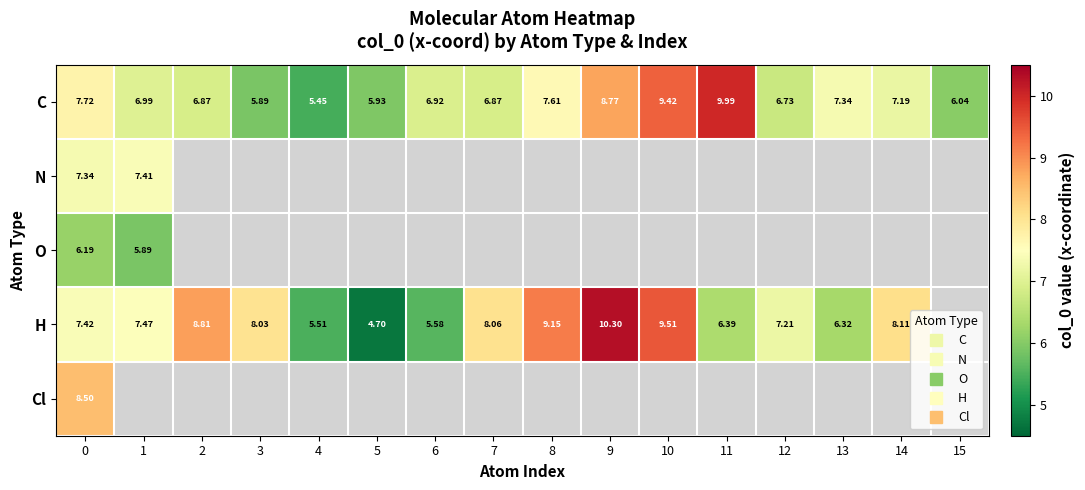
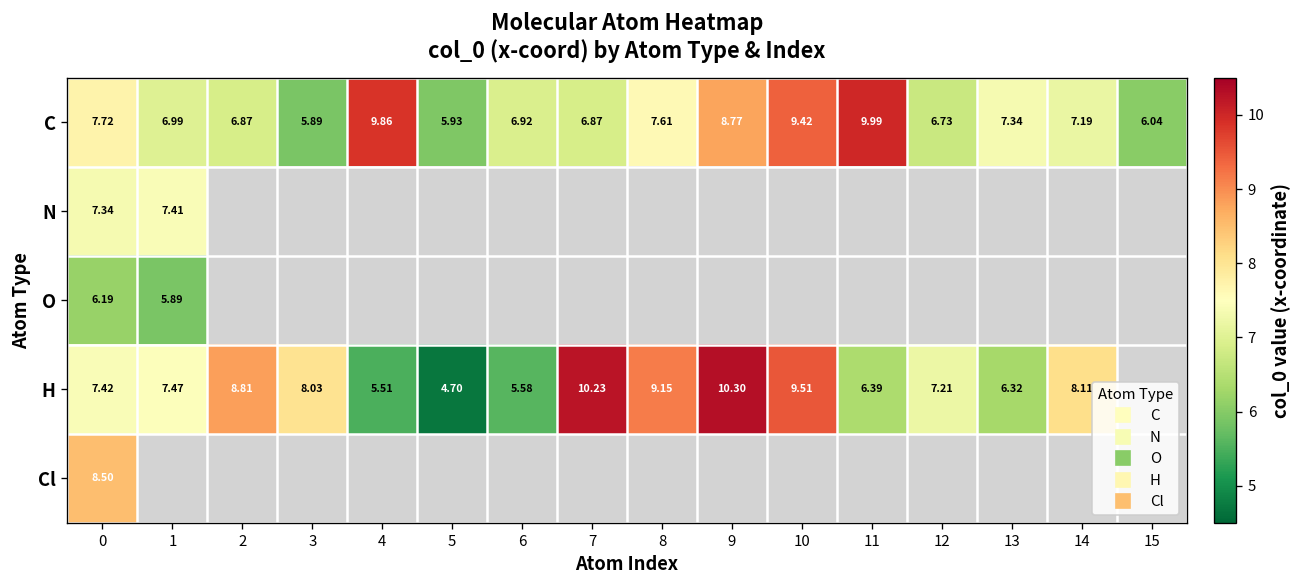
  {
    "C": {
      "0": 7.72,
      "1": 6.99,
      "2": 6.87,
      "3": 5.89,
-     "4": 5.45,
+     "4": 9.86,
      "5": 5.93,
      "6": 6.92,
      "7": 6.87,
      "8": 7.61,
      "9": 8.77,
      "10": 9.42,
      "11": 9.99,
      "12": 6.73,
      "13": 7.34,
      "14": 7.19,
      "15": 6.04
    },
    "N": {
      "0": 7.34,
      "1": 7.41
    },
    "O": {
      "0": 6.19,
      "1": 5.89
    },
    "H": {
      "0": 7.42,
      "1": 7.47,
      "2": 8.81,
      "3": 8.03,
      "4": 5.51,
      "5": 4.70,
      "6": 5.58,
-     "7": 8.06,
+     "7": 10.23,
      "8": 9.15,
      "9": 10.30,
      "10": 9.51,
      "11": 6.39,
      "12": 7.21,
      "13": 6.32
    },
    "Cl": {
      "0": 8.50
    }
  }
